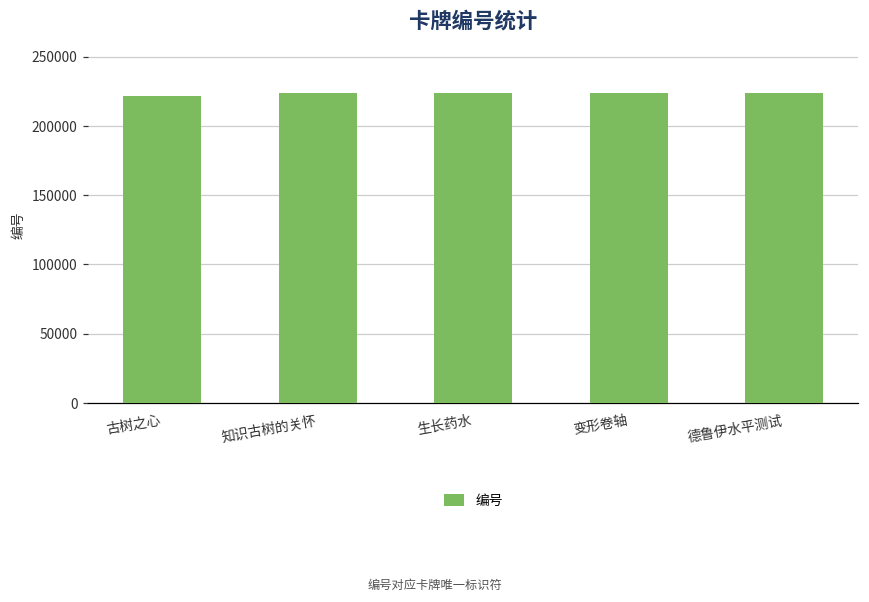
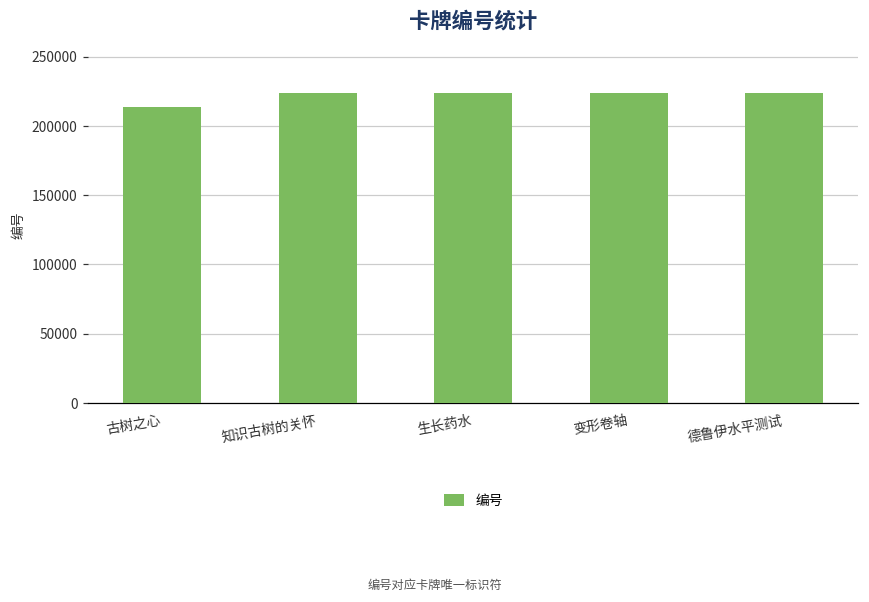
  {
-   "古树之心": 221000,
+   "古树之心": 214000,
    "知识古树的关怀": 224000,
    "生长药水": 224000,
    "变形卷轴": 224000,
    "德鲁伊水平测试": 224000
  }
